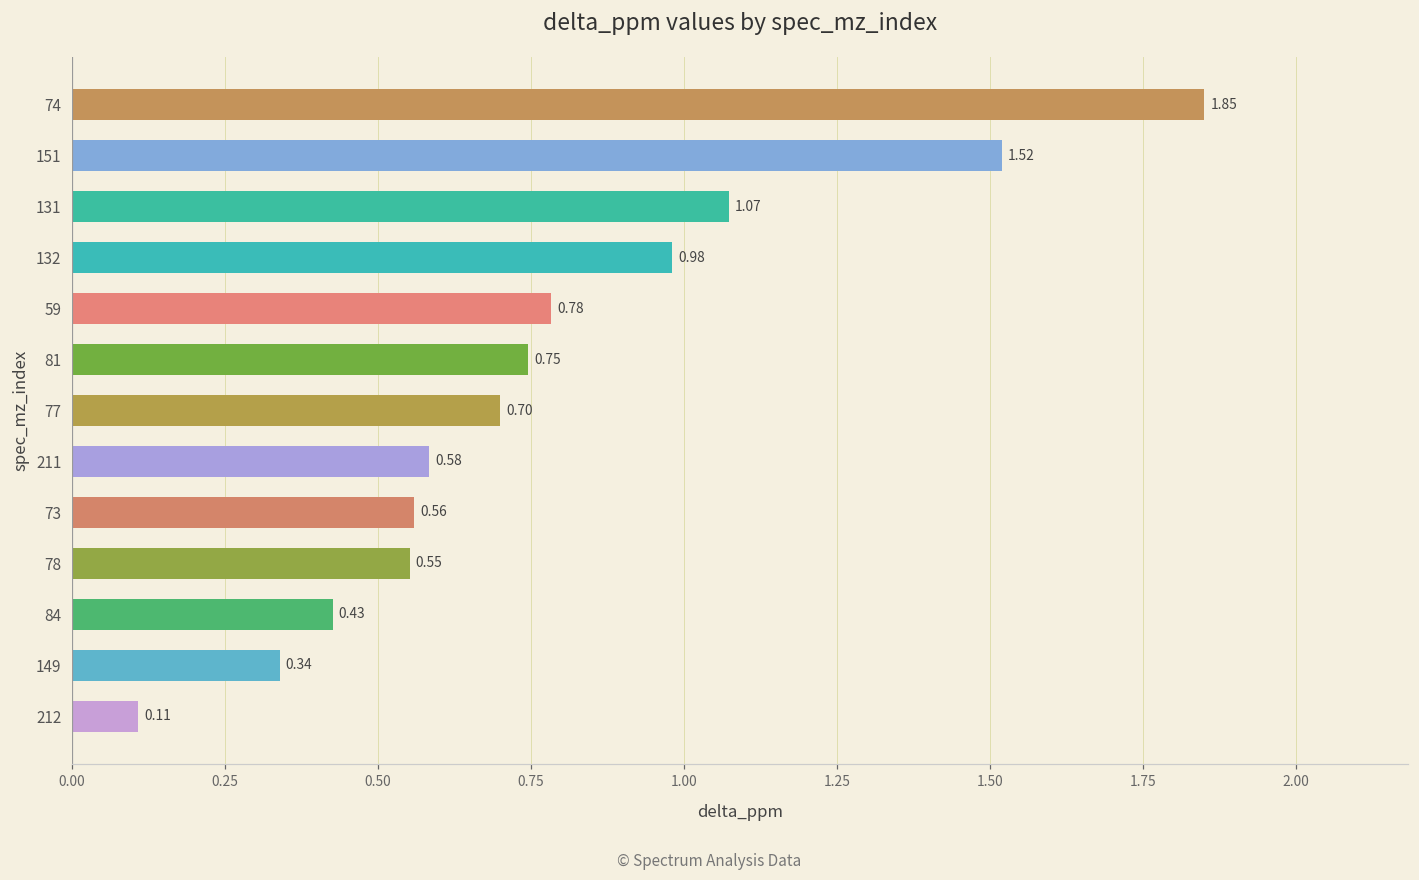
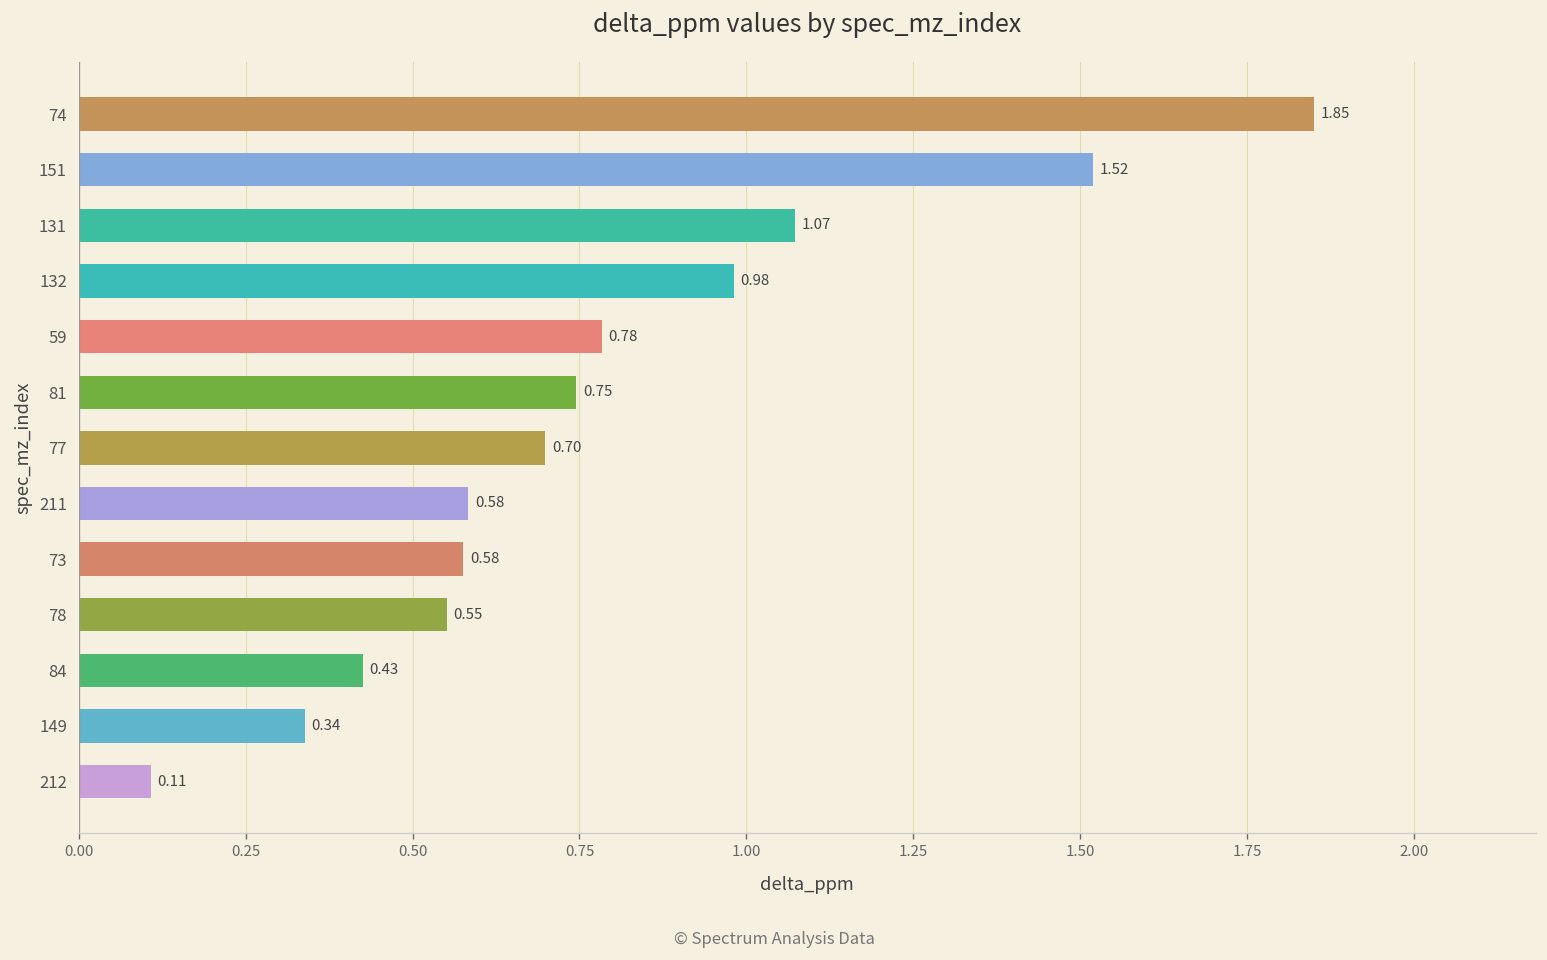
  {
    "74": 1.85,
    "151": 1.52,
    "131": 1.07,
    "132": 0.98,
    "59": 0.78,
    "81": 0.75,
    "77": 0.70,
    "211": 0.58,
-   "73": 0.56,
+   "73": 0.58,
    "78": 0.55,
    "84": 0.43,
    "149": 0.34,
    "212": 0.11
  }
